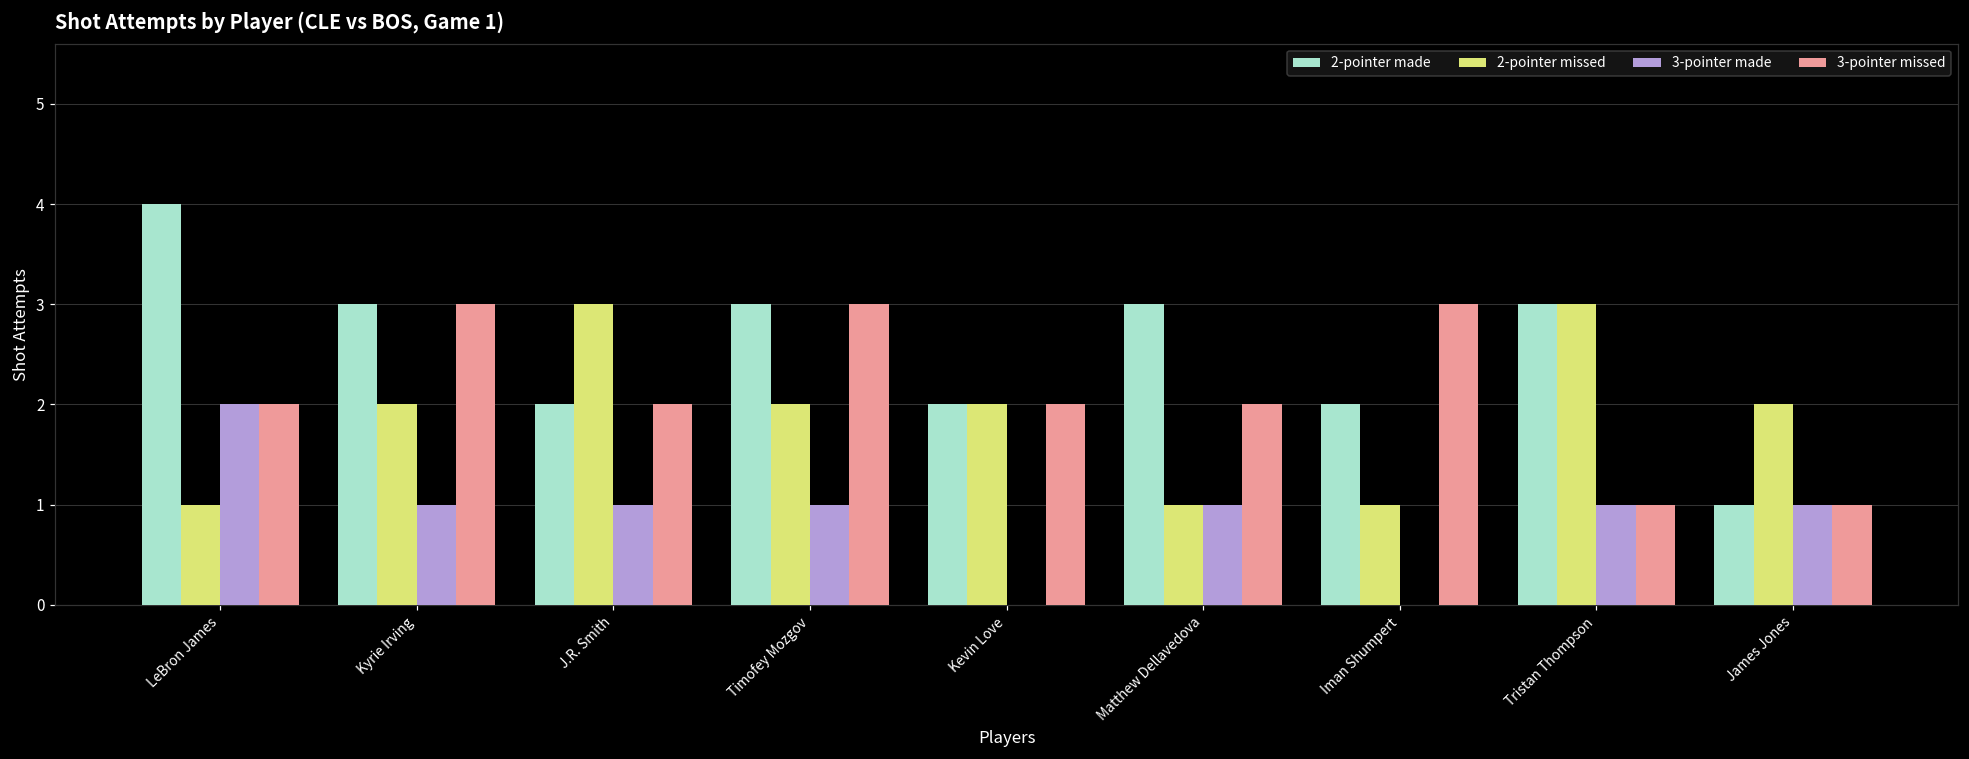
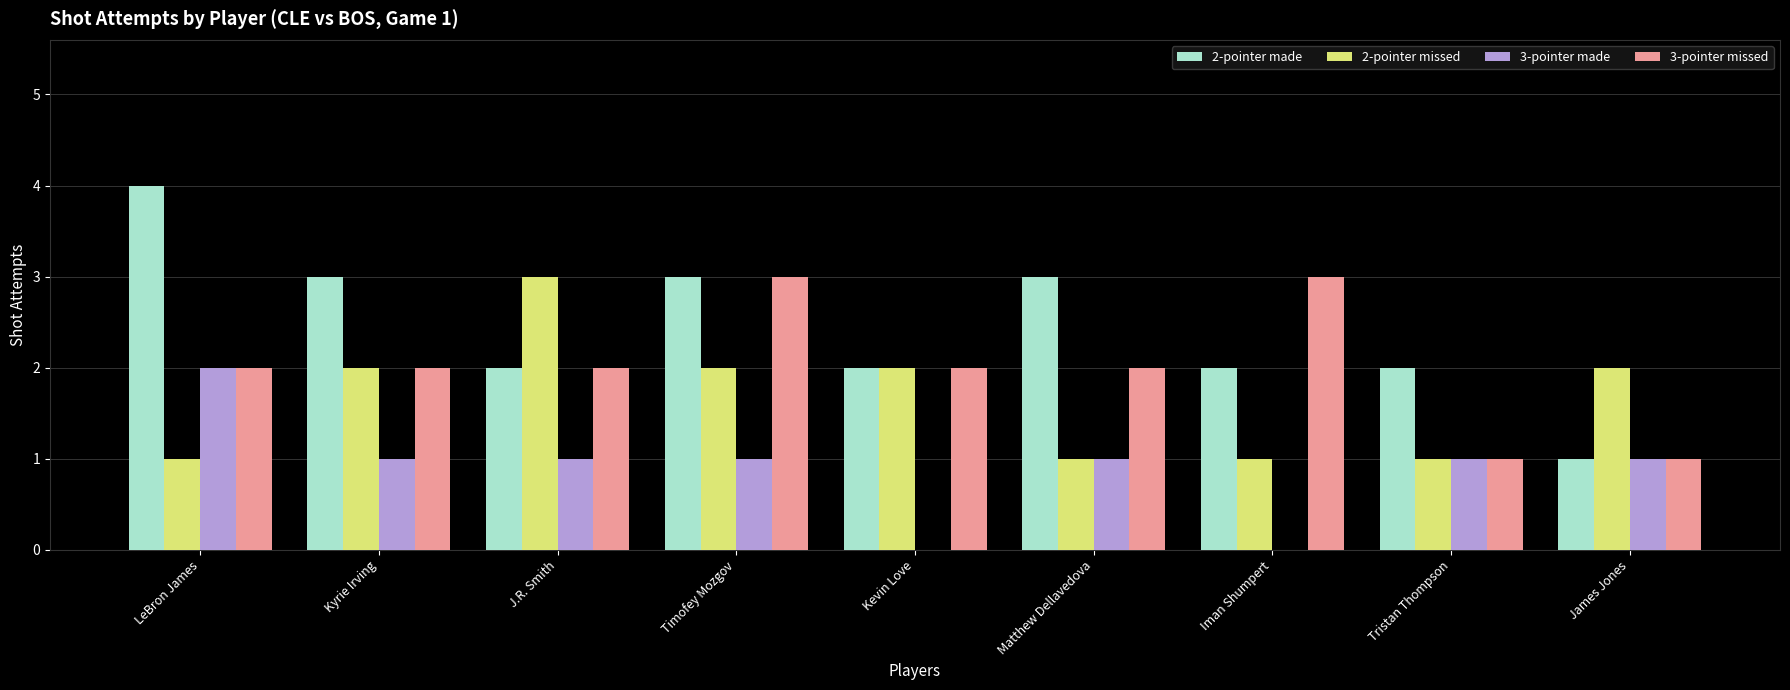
  {
    "2-pointer made": {
      "LeBron James": 4,
      "Kyrie Irving": 3,
      "J.R. Smith": 2,
      "Timofey Mozgov": 3,
      "Kevin Love": 2,
      "Matthew Dellavedova": 3,
      "Iman Shumpert": 2,
-     "Tristan Thompson": 3,
+     "Tristan Thompson": 2,
      "James Jones": 1
    },
    "2-pointer missed": {
      "LeBron James": 1,
      "Kyrie Irving": 2,
      "J.R. Smith": 3,
      "Timofey Mozgov": 2,
      "Kevin Love": 2,
      "Matthew Dellavedova": 1,
      "Iman Shumpert": 1,
-     "Tristan Thompson": 3,
+     "Tristan Thompson": 1,
      "James Jones": 2
    },
    "3-pointer made": {
      "LeBron James": 2,
      "Kyrie Irving": 1,
      "J.R. Smith": 1,
      "Timofey Mozgov": 1,
      "Kevin Love": 0,
      "Matthew Dellavedova": 1,
      "Iman Shumpert": 0,
      "Tristan Thompson": 1,
      "James Jones": 1
    },
    "3-pointer missed": {
      "LeBron James": 2,
-     "Kyrie Irving": 3,
+     "Kyrie Irving": 2,
      "J.R. Smith": 2,
      "Timofey Mozgov": 3,
      "Kevin Love": 2,
      "Matthew Dellavedova": 2,
      "Iman Shumpert": 3,
      "Tristan Thompson": 1,
      "James Jones": 1
    }
  }
